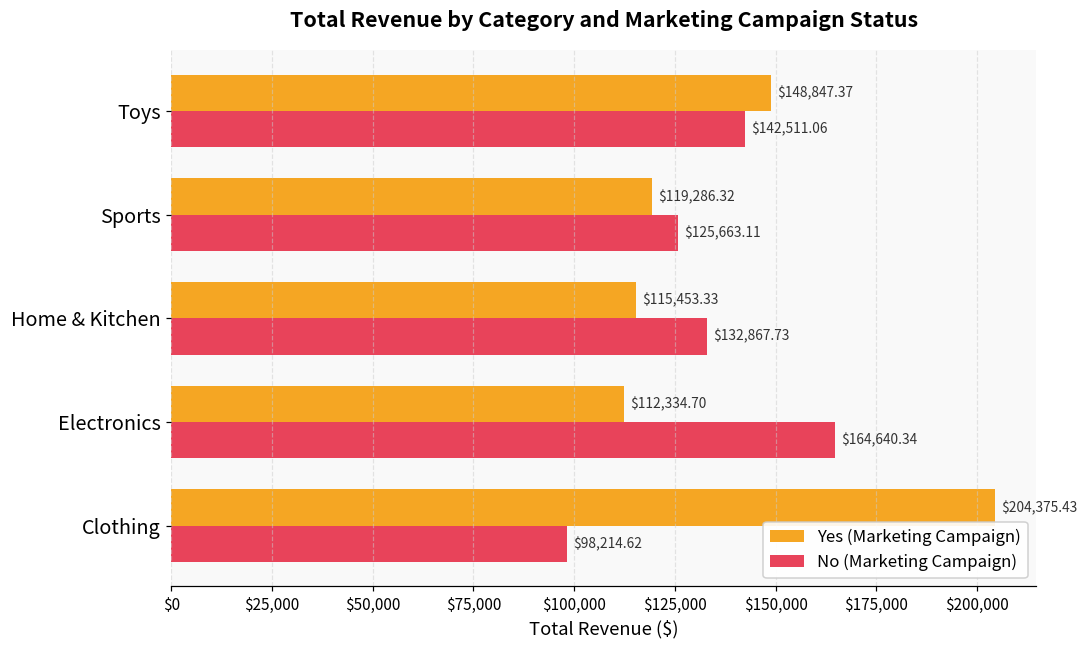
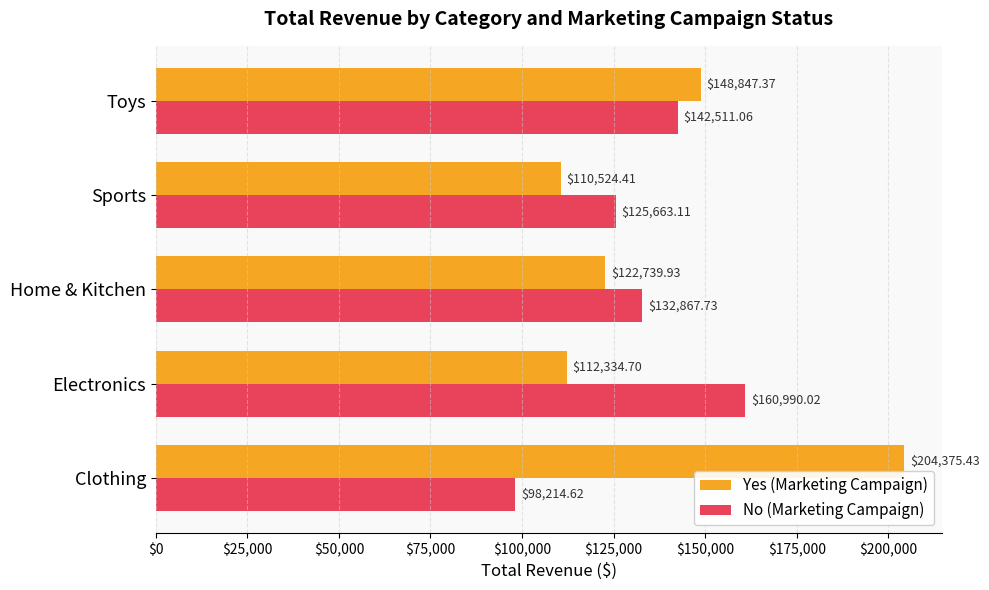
  {
    "Yes (Marketing Campaign)": {
      "Toys": "$148,847.37",
-     "Sports": "$119,286.32",
-     "Home & Kitchen": "$115,453.33",
+     "Sports": "$110,524.41",
+     "Home & Kitchen": "$122,739.93",
      "Electronics": "$112,334.70",
      "Clothing": "$204,375.43"
    },
    "No (Marketing Campaign)": {
      "Toys": "$142,511.06",
      "Sports": "$125,663.11",
      "Home & Kitchen": "$132,867.73",
-     "Electronics": "$164,640.34",
+     "Electronics": "$160,990.02",
      "Clothing": "$98,214.62"
    }
  }
